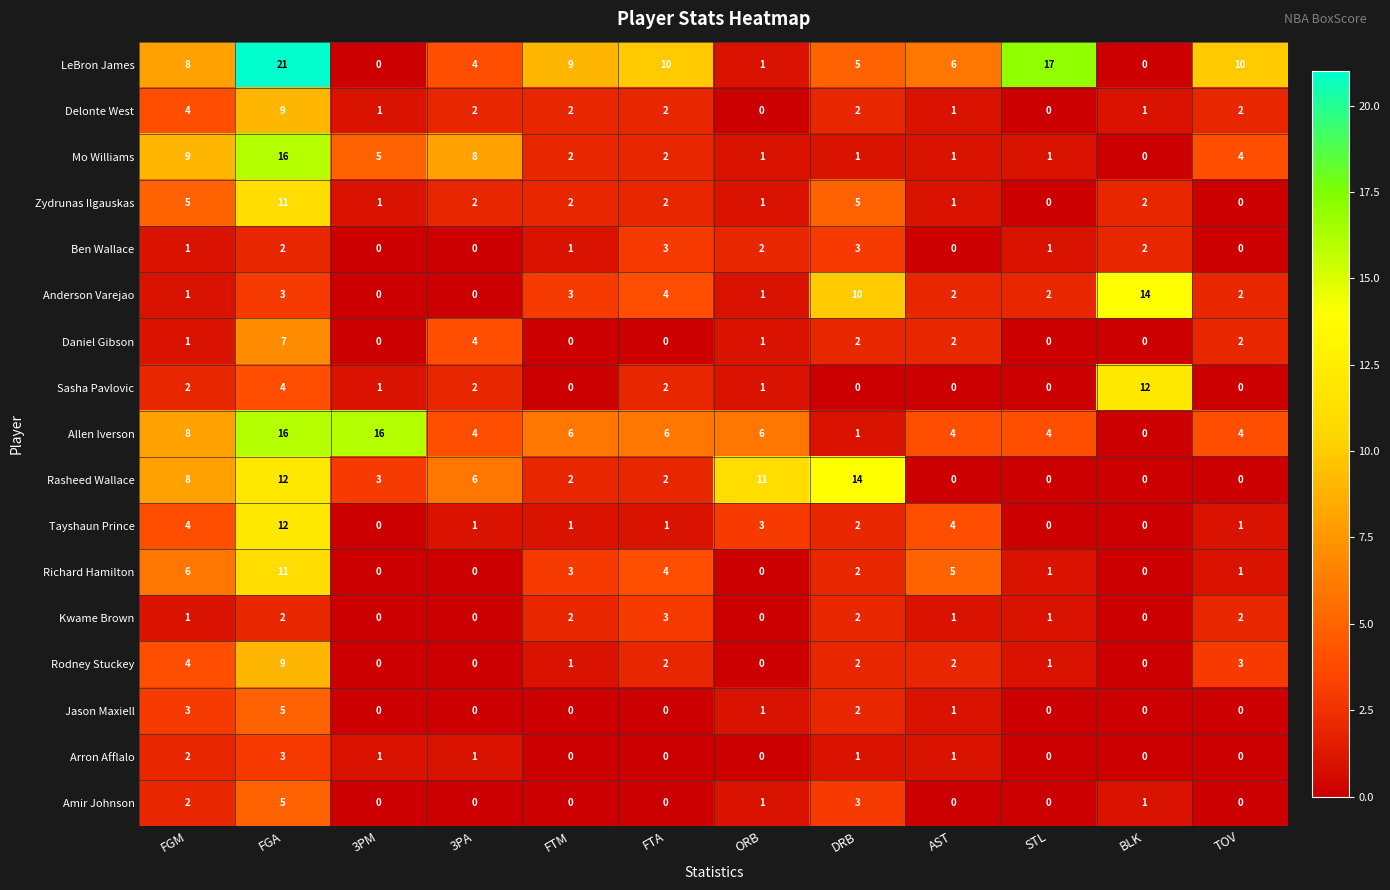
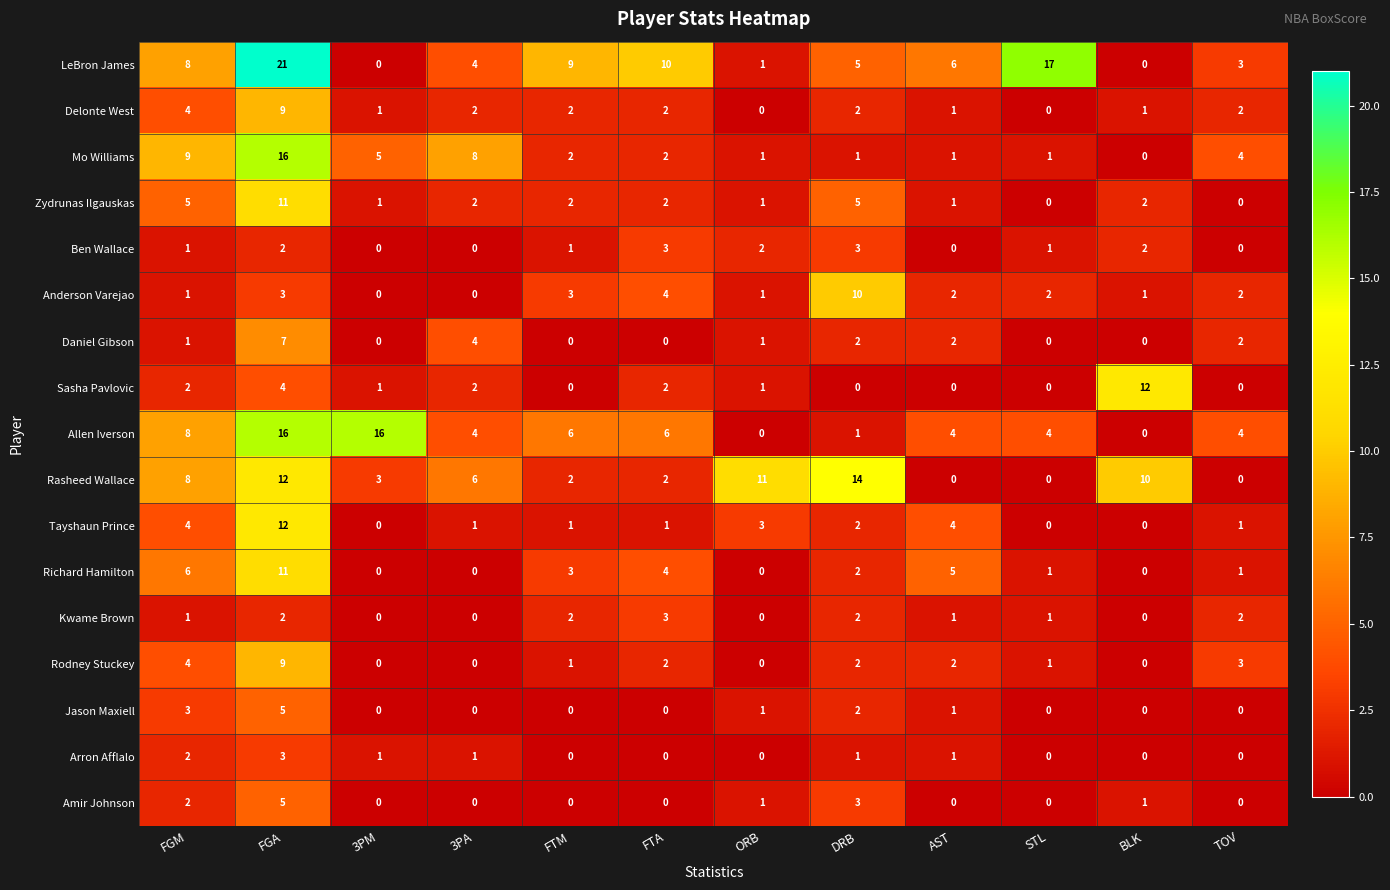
  {
    "LeBron James": {
      "FGM": 8,
      "FGA": 21,
      "3PM": 0,
      "3PA": 4,
      "FTM": 9,
      "FTA": 10,
      "ORB": 1,
      "DRB": 5,
      "AST": 6,
      "STL": 17,
      "BLK": 0,
-     "TOV": 10
+     "TOV": 3
    },
    "Anderson Varejao": {
      "FGM": 1,
      "FGA": 3,
      "3PM": 0,
      "3PA": 0,
      "FTM": 3,
      "FTA": 4,
      "ORB": 1,
      "DRB": 10,
      "AST": 2,
      "STL": 2,
-     "BLK": 14,
+     "BLK": 1,
      "TOV": 2
    },
    "Allen Iverson": {
      "FGM": 8,
      "FGA": 16,
      "3PM": 16,
      "3PA": 4,
      "FTM": 6,
      "FTA": 6,
-     "ORB": 6,
+     "ORB": 0,
      "DRB": 1,
      "AST": 4,
      "STL": 4,
      "BLK": 0,
      "TOV": 4
    },
    "Rasheed Wallace": {
      "FGM": 8,
      "FGA": 12,
      "3PM": 3,
      "3PA": 6,
      "FTM": 2,
      "FTA": 2,
      "ORB": 11,
      "DRB": 14,
      "AST": 0,
      "STL": 0,
-     "BLK": 0,
+     "BLK": 10,
      "TOV": 0
    }
  }
